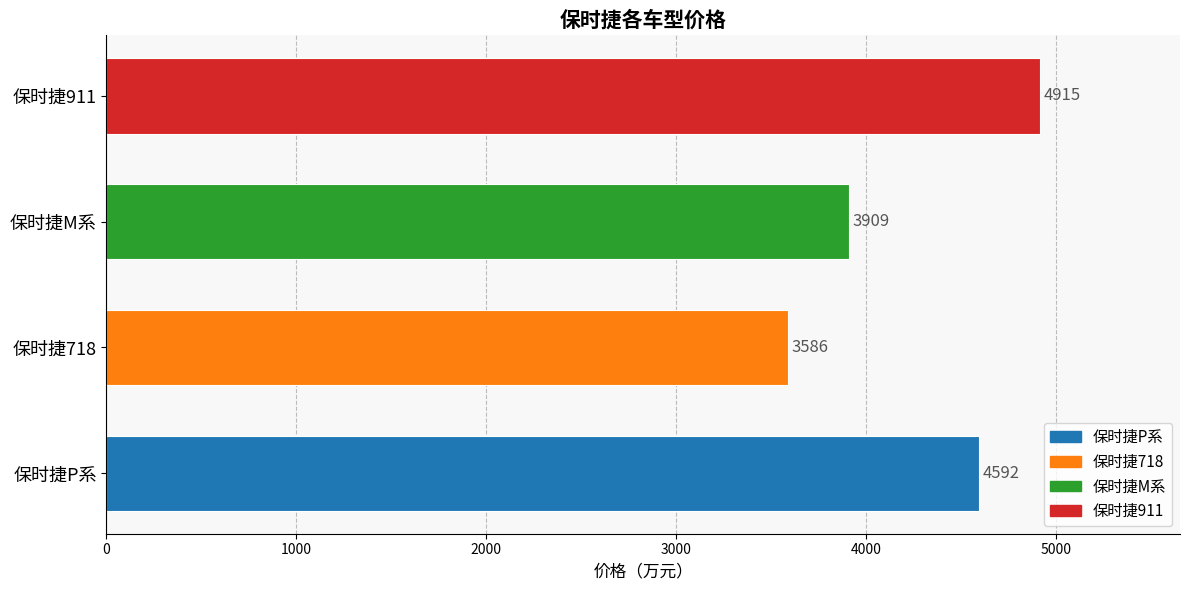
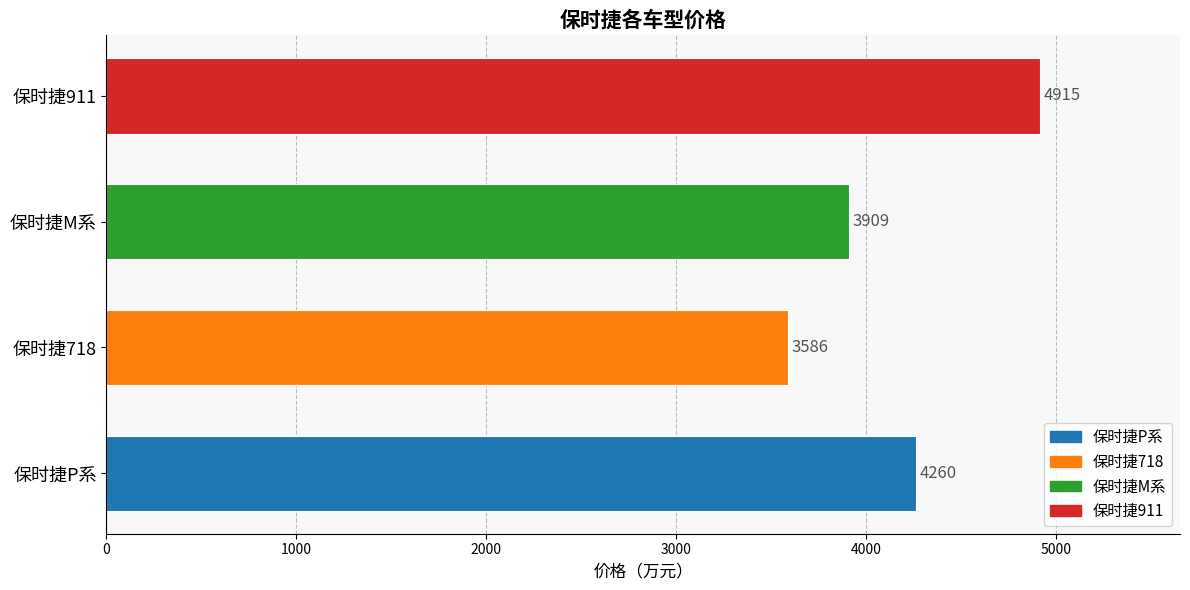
  {
    "保时捷911": 4915,
    "保时捷M系": 3909,
    "保时捷718": 3586,
-   "保时捷P系": 4592
+   "保时捷P系": 4260
  }
